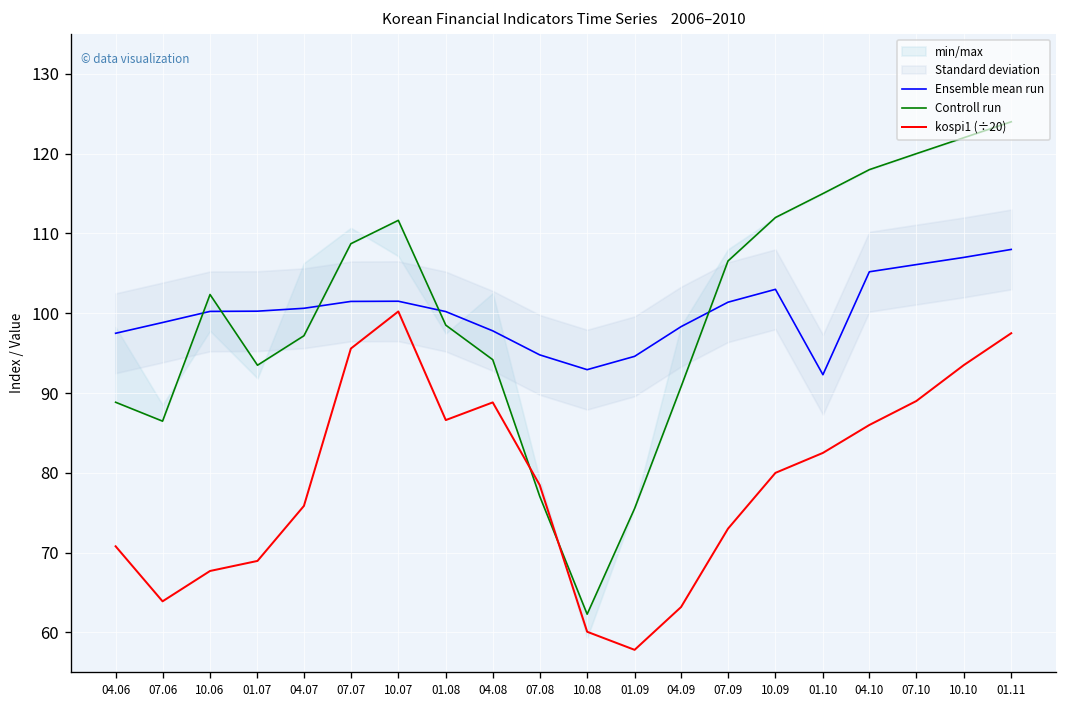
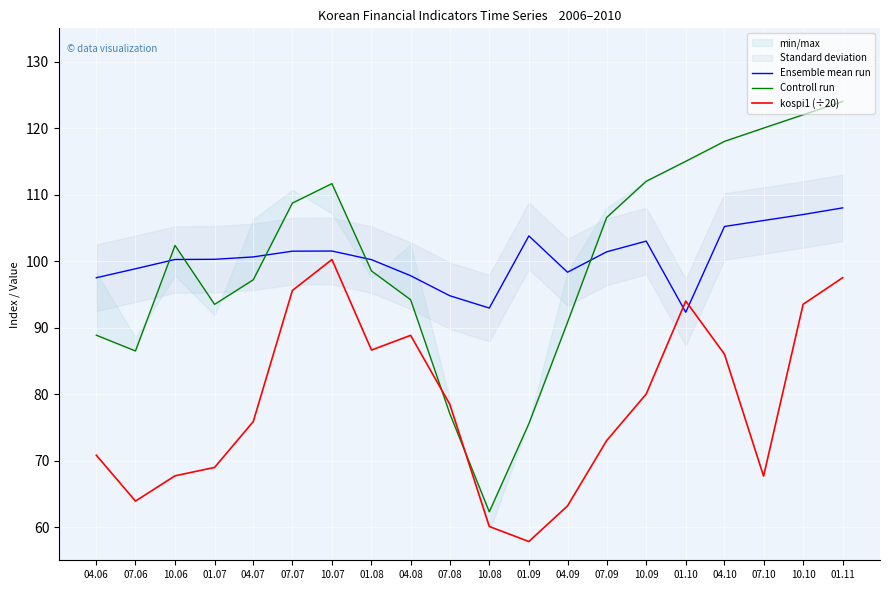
  {
    "Ensemble mean run": {
      "04.06": 97,
      "07.06": 99,
      "10.06": 100,
      "01.07": 100,
      "04.07": 101,
      "07.07": 101,
      "10.07": 102,
      "01.08": 100,
      "04.08": 98,
      "07.08": 95,
      "10.08": 93,
-     "01.09": 95,
+     "01.09": 104,
      "07.09": 101,
      "10.09": 103,
      "01.10": 92,
      "04.10": 105,
      "07.10": 106,
      "10.10": 107,
      "01.11": 108
    },
    "Controll run": {
      "04.06": 89,
      "07.06": 86,
      "04.07": 97,
      "07.07": 109,
      "04.08": 94,
      "07.08": 77,
      "04.09": 91
    },
    "kospi1 (÷20)": {
      "04.06": 71,
      "07.06": 64,
      "10.06": 68,
      "01.07": 69,
      "04.07": 76,
      "07.07": 96,
      "10.07": 100,
      "01.08": 87,
      "04.08": 89,
      "07.08": 78,
      "10.08": 60,
      "01.09": 58,
      "04.09": 63,
      "07.09": 73,
      "10.09": 80,
-     "01.10": 83,
+     "01.10": 94,
      "04.10": 86,
-     "07.10": 89,
+     "07.10": 68,
      "10.10": 94,
      "01.11": 98
    }
  }
